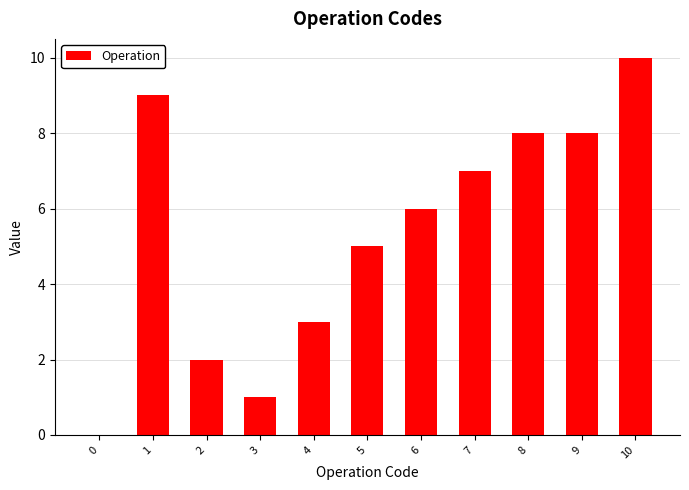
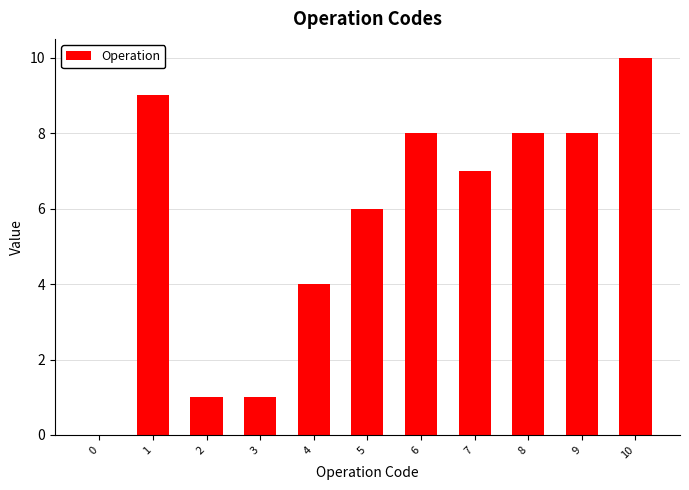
  {
    "0": 0,
    "1": 9,
-   "2": 2,
+   "2": 1,
    "3": 1,
-   "4": 3,
-   "5": 5,
-   "6": 6,
+   "4": 4,
+   "5": 6,
+   "6": 8,
    "7": 7,
    "8": 8,
    "9": 8,
    "10": 10
  }
